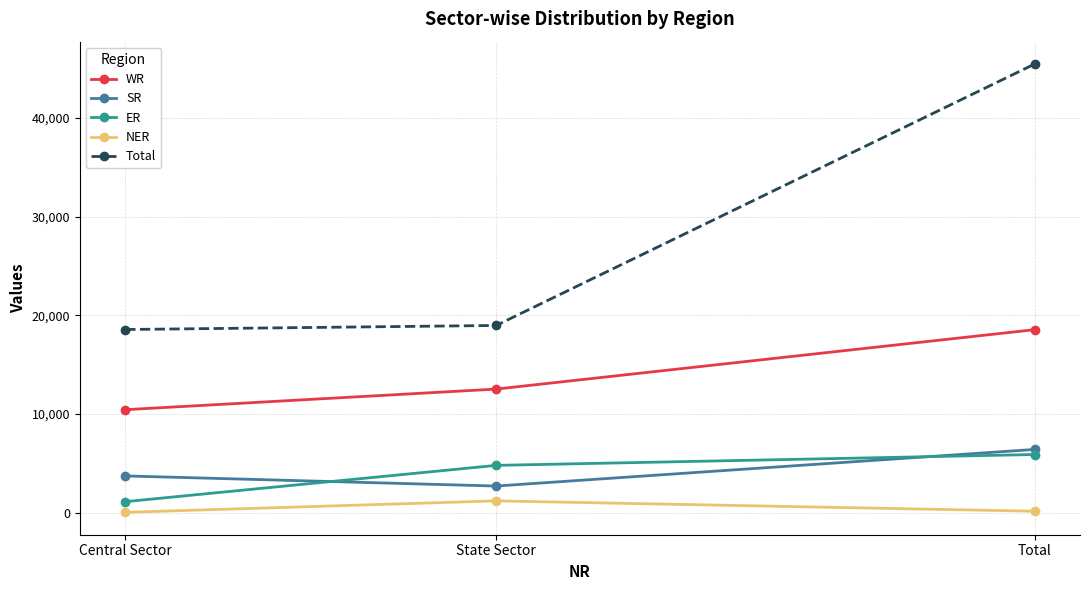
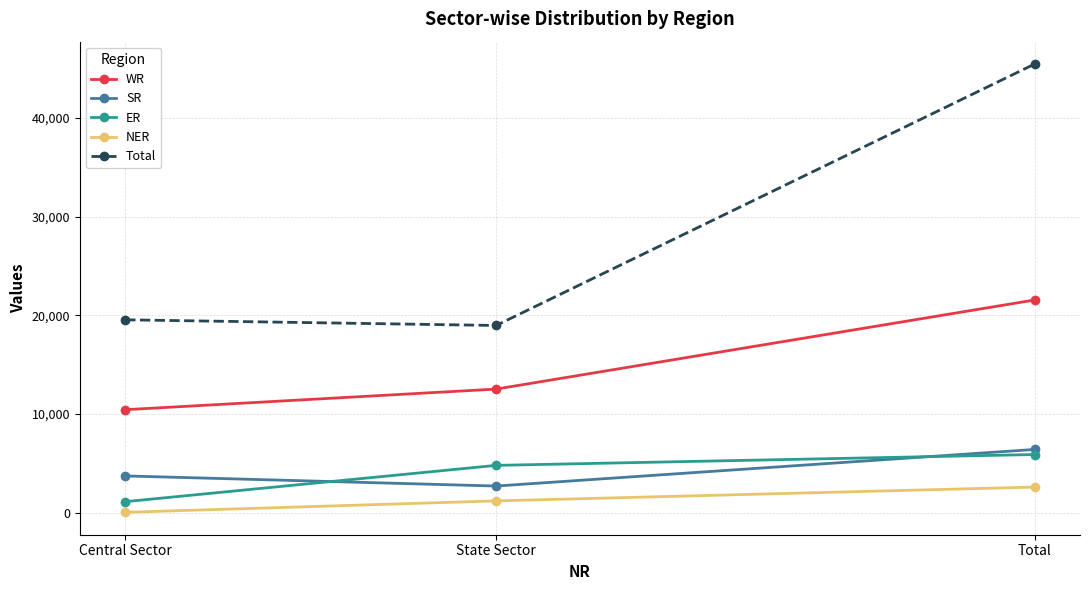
  {
    "WR": {
      "Central Sector": "10,000",
      "State Sector": "13,000",
-     "Total": "19,000"
+     "Total": "22,000"
    },
    "NER": {
      "Central Sector": "0",
      "State Sector": "1,000",
-     "Total": "0"
+     "Total": "3,000"
    },
    "Total": {
-     "Central Sector": "19,000",
+     "Central Sector": "20,000",
      "State Sector": "19,000",
      "Total": "45,000"
    }
  }
